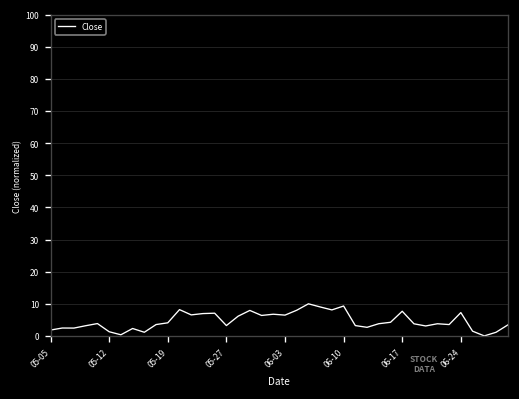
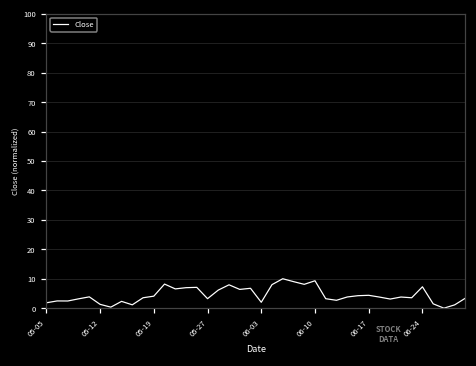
  {
    "05-05": 2,
    "05-12": 1,
    "05-19": 4,
    "05-27": 3,
-   "06-03": 6,
+   "06-03": 2,
    "06-10": 9,
-   "06-17": 8,
+   "06-17": 4,
    "06-24": 7
  }
